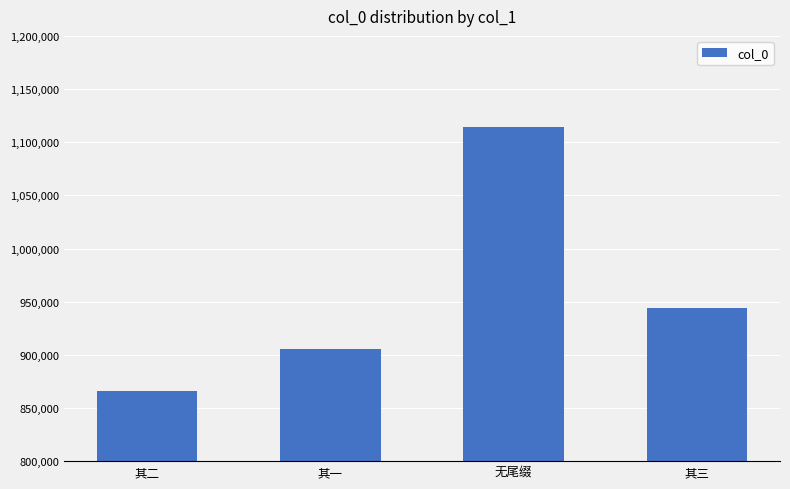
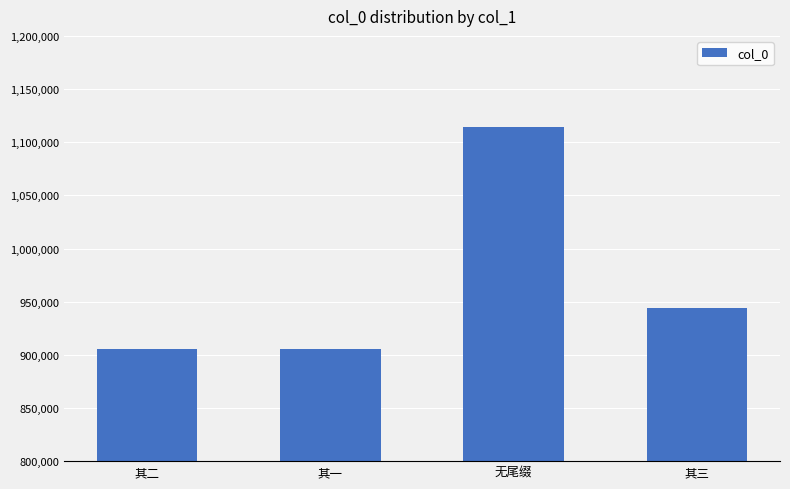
  {
-   "其二": "866,000",
+   "其二": "906,000",
    "其一": "906,000",
    "无尾缀": "1,114,000",
    "其三": "944,000"
  }
